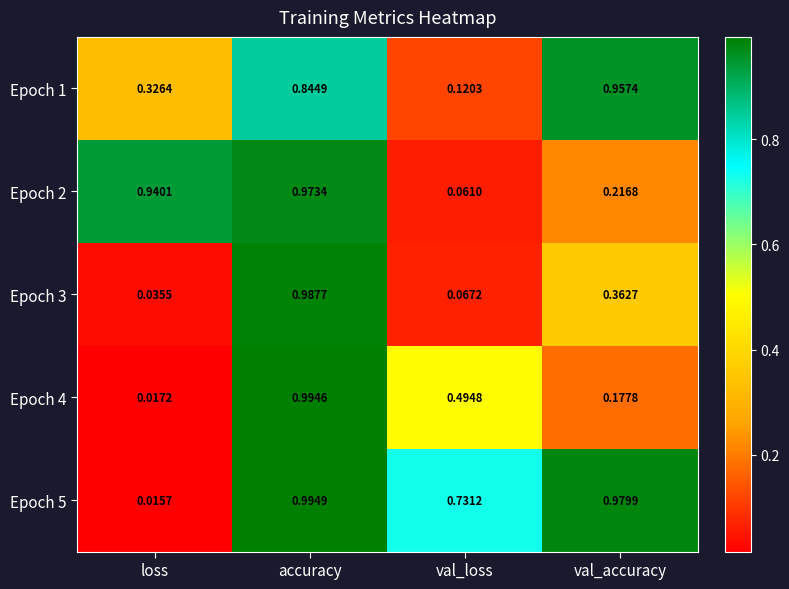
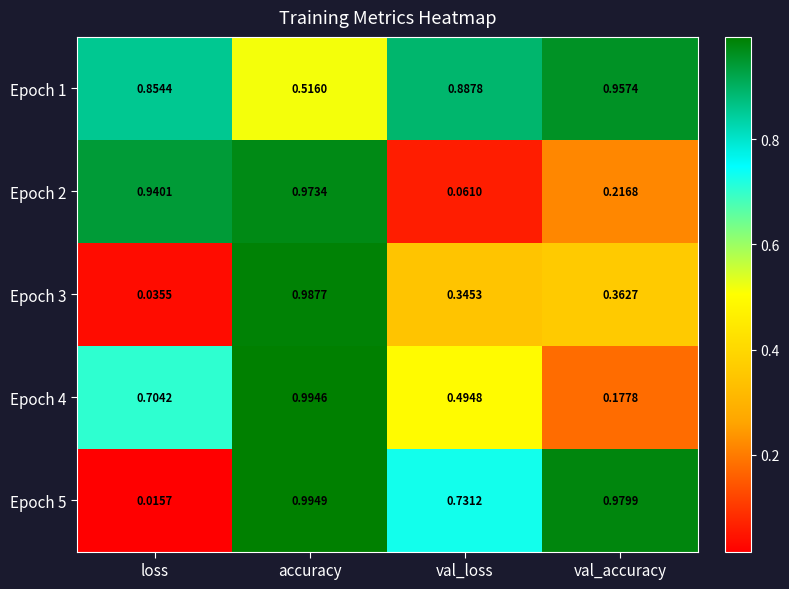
  {
    "Epoch 1": {
-     "loss": 0.3264,
-     "accuracy": 0.8449,
-     "val_loss": 0.1203,
+     "loss": 0.8544,
+     "accuracy": 0.5160,
+     "val_loss": 0.8878,
      "val_accuracy": 0.9574
    },
    "Epoch 2": {
      "loss": 0.9401,
      "accuracy": 0.9734,
      "val_loss": 0.0610,
      "val_accuracy": 0.2168
    },
    "Epoch 3": {
      "loss": 0.0355,
      "accuracy": 0.9877,
-     "val_loss": 0.0672,
+     "val_loss": 0.3453,
      "val_accuracy": 0.3627
    },
    "Epoch 4": {
-     "loss": 0.0172,
+     "loss": 0.7042,
      "accuracy": 0.9946,
      "val_loss": 0.4948,
      "val_accuracy": 0.1778
    },
    "Epoch 5": {
      "loss": 0.0157,
      "accuracy": 0.9949,
      "val_loss": 0.7312,
      "val_accuracy": 0.9799
    }
  }
